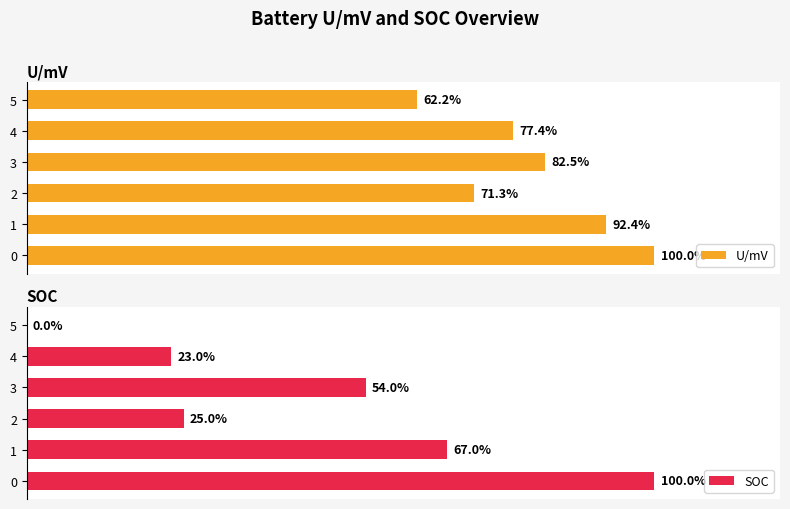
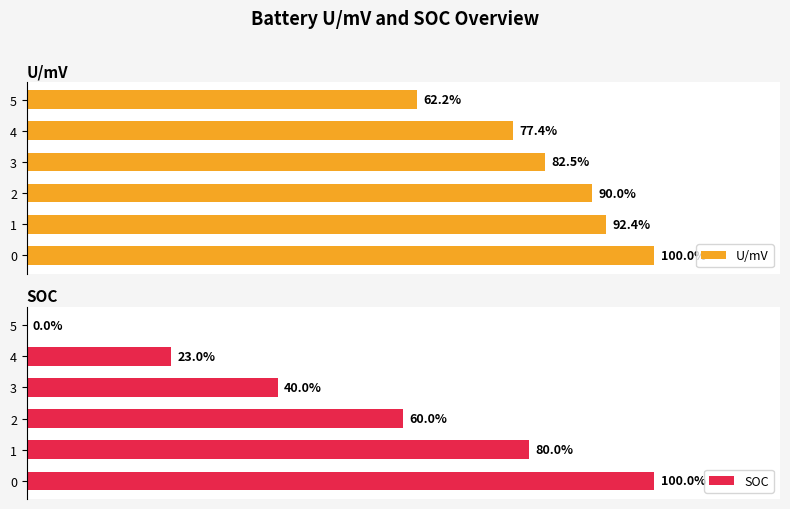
  {
    "U/mV": {
      "5": "62.2%",
      "4": "77.4%",
      "3": "82.5%",
-     "2": "71.3%",
+     "2": "90.0%",
      "1": "92.4%"
    },
    "SOC": {
      "5": "0.0%",
      "4": "23.0%",
-     "3": "54.0%",
-     "2": "25.0%",
-     "1": "67.0%"
+     "3": "40.0%",
+     "2": "60.0%",
+     "1": "80.0%"
    }
  }
